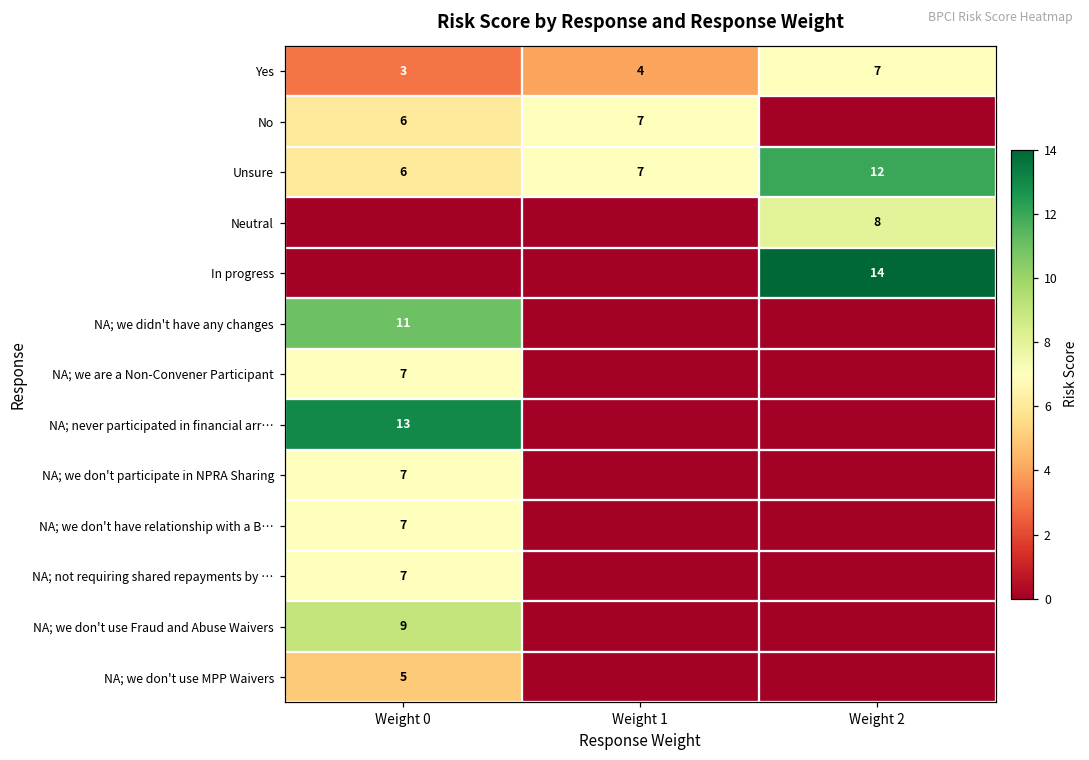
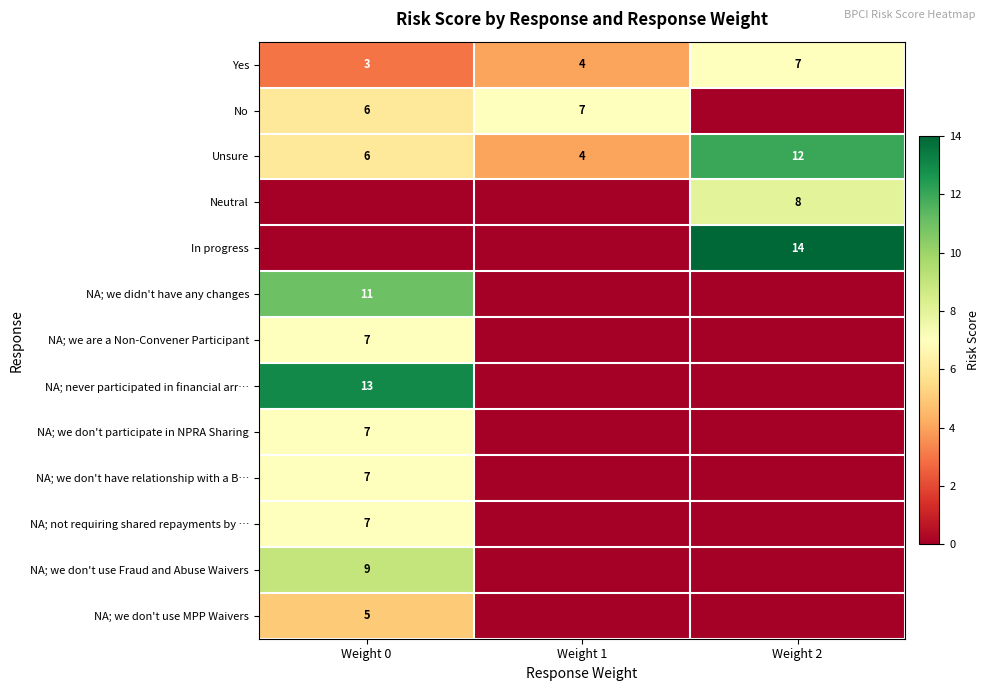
  {
    "Yes": {
      "Weight 0": 3,
      "Weight 1": 4,
      "Weight 2": 7
    },
    "No": {
      "Weight 0": 6,
      "Weight 1": 7
    },
    "Unsure": {
      "Weight 0": 6,
-     "Weight 1": 7,
+     "Weight 1": 4,
      "Weight 2": 12
    },
    "Neutral": {
      "Weight 2": 8
    },
    "In progress": {
      "Weight 2": 14
    },
    "NA; we didn't have any changes": {
      "Weight 0": 11
    },
    "NA; we are a Non-Convener Participant": {
      "Weight 0": 7
    },
    "NA; never participated in financial arr…": {
      "Weight 0": 13
    },
    "NA; we don't participate in NPRA Sharing": {
      "Weight 0": 7
    },
    "NA; we don't have relationship with a B…": {
      "Weight 0": 7
    },
    "NA; not requiring shared repayments by …": {
      "Weight 0": 7
    },
    "NA; we don't use Fraud and Abuse Waivers": {
      "Weight 0": 9
    },
    "NA; we don't use MPP Waivers": {
      "Weight 0": 5
    }
  }
